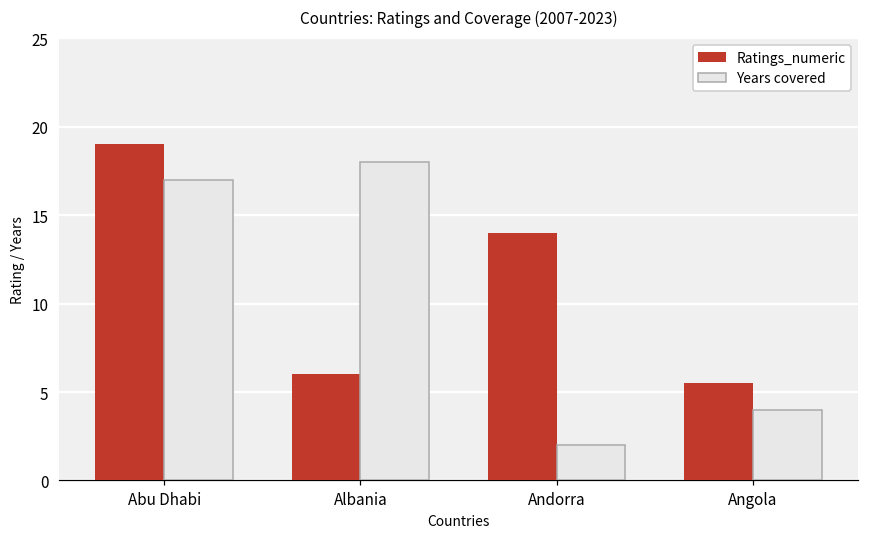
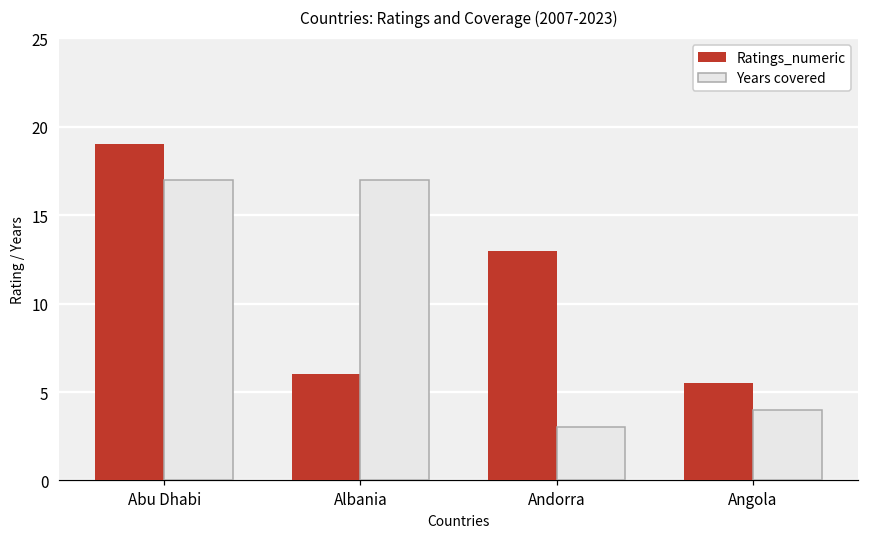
  {
    "Ratings_numeric": {
      "Abu Dhabi": 19,
      "Albania": 6,
-     "Andorra": 14,
+     "Andorra": 13,
      "Angola": 5.5
    },
    "Years covered": {
      "Abu Dhabi": 17,
-     "Albania": 18,
-     "Andorra": 2,
+     "Albania": 17,
+     "Andorra": 3,
      "Angola": 4
    }
  }
